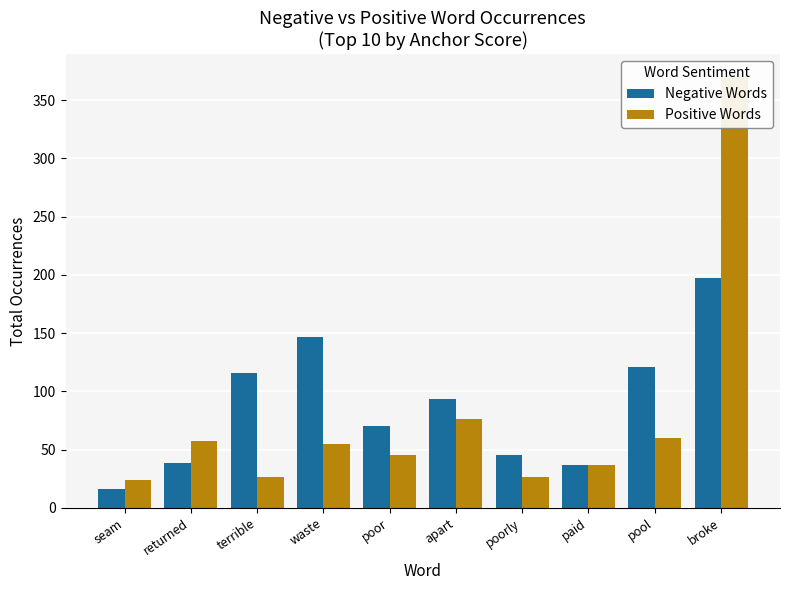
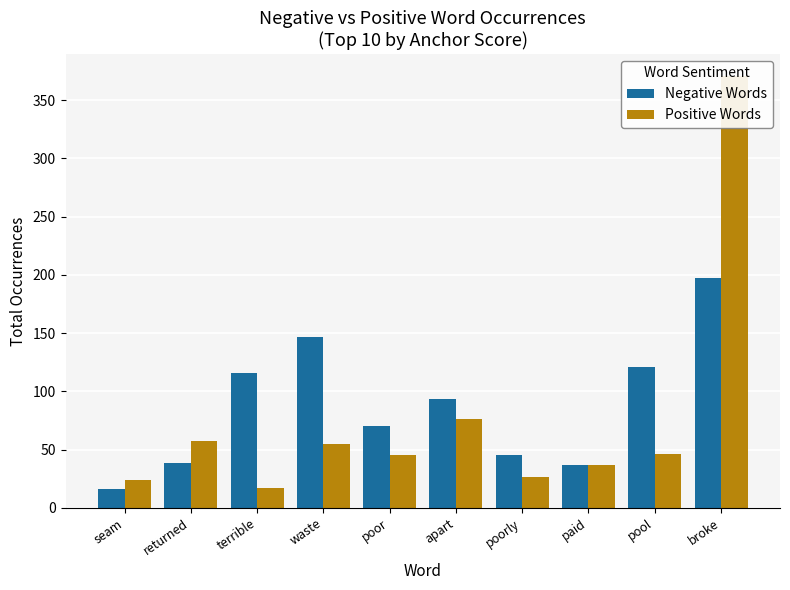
  {
    "Negative Words": {
      "seam": 16,
      "returned": 38,
      "terrible": 116,
      "waste": 147,
      "poor": 70,
      "apart": 93,
      "poorly": 45,
      "paid": 37,
      "pool": 121,
      "broke": 197
    },
    "Positive Words": {
      "seam": 24,
      "returned": 57,
-     "terrible": 26,
+     "terrible": 17,
      "waste": 55,
      "poor": 45,
      "apart": 76,
      "poorly": 26,
      "paid": 37,
-     "pool": 60
+     "pool": 46
    }
  }
